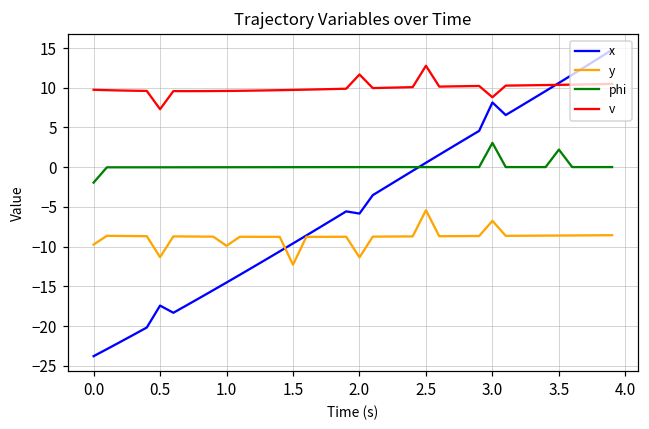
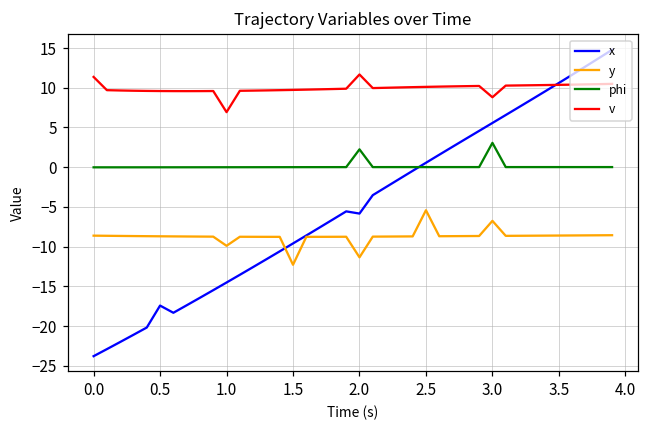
  {
    "x": {
      "0.0": -24,
      "0.5": -17,
      "1.0": -15,
      "1.5": -10,
      "2.0": -6,
      "2.5": 1,
-     "3.0": 8
+     "3.0": 6
    },
    "y": {
-     "0.0": -10,
-     "0.5": -11,
+     "0.0": -9,
+     "0.5": -9,
      "1.0": -10,
      "1.5": -12,
      "2.0": -11,
      "2.5": -5,
      "3.0": -7,
      "3.5": -9
    },
    "phi": {
-     "0.0": -2,
+     "0.0": 0,
      "0.5": 0,
      "1.0": 0,
      "1.5": 0,
-     "2.0": 0,
+     "2.0": 2,
      "2.5": 0,
      "3.0": 3,
-     "3.5": 2
+     "3.5": 0
    },
    "v": {
-     "0.0": 10,
-     "0.5": 7,
-     "1.0": 10,
+     "0.0": 11,
+     "0.5": 10,
+     "1.0": 7,
      "1.5": 10,
      "2.0": 12,
-     "2.5": 13,
+     "2.5": 10,
      "3.0": 9
    }
  }
